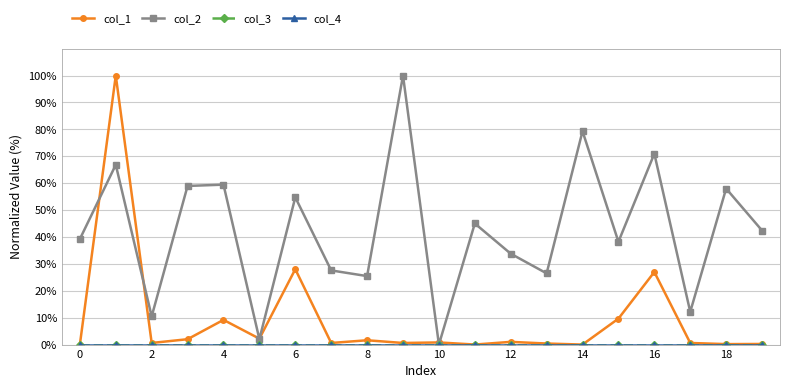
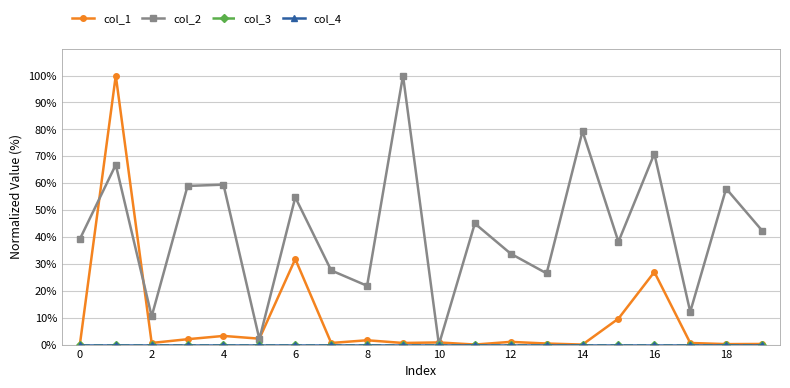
  {
    "col_1": {
-     "4": "9%",
-     "6": "28%",
+     "4": "3%",
+     "6": "32%",
      "8": "2%",
      "12": "1%",
      "16": "27%"
    },
    "col_2": {
      "0": "39%",
      "2": "10%",
      "4": "59%",
      "6": "55%",
-     "8": "25%",
+     "8": "22%",
      "12": "34%",
      "14": "79%",
      "16": "71%",
      "18": "58%"
    },
    "col_4": {
      "4": "0%",
      "6": "0%",
      "8": "0%",
      "12": "0%",
      "16": "0%"
    }
  }
